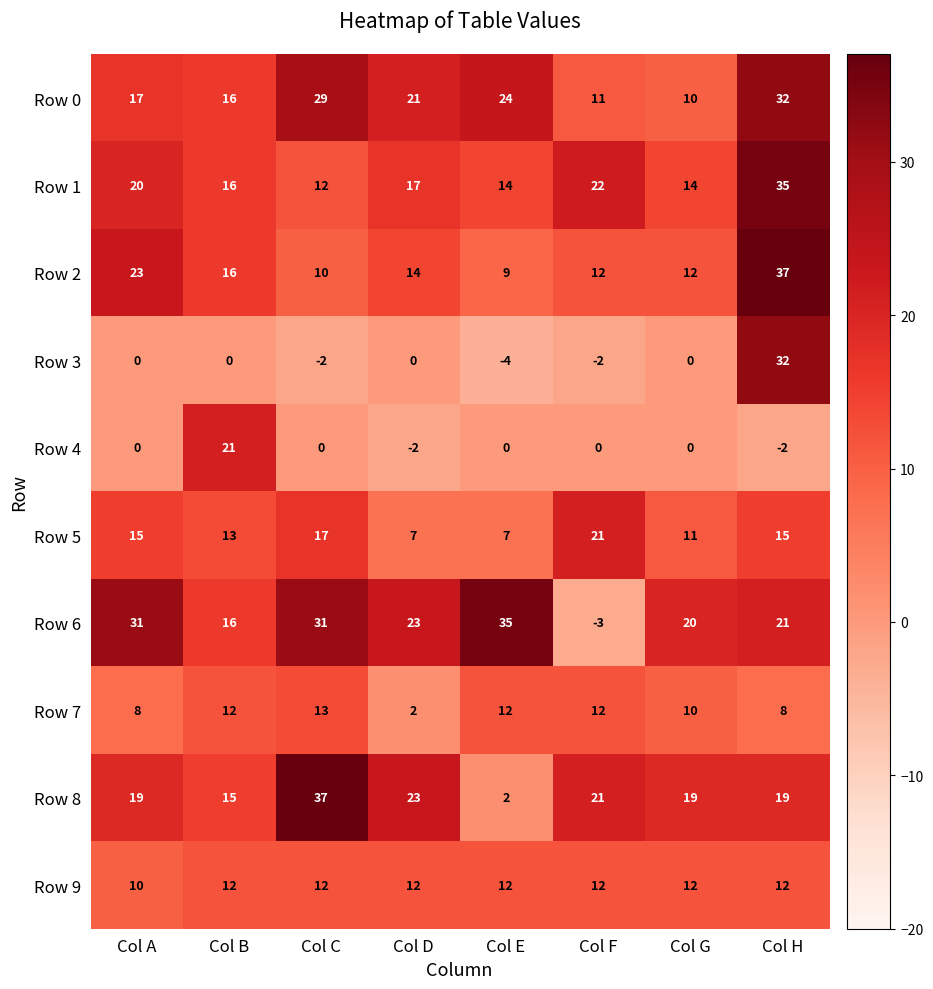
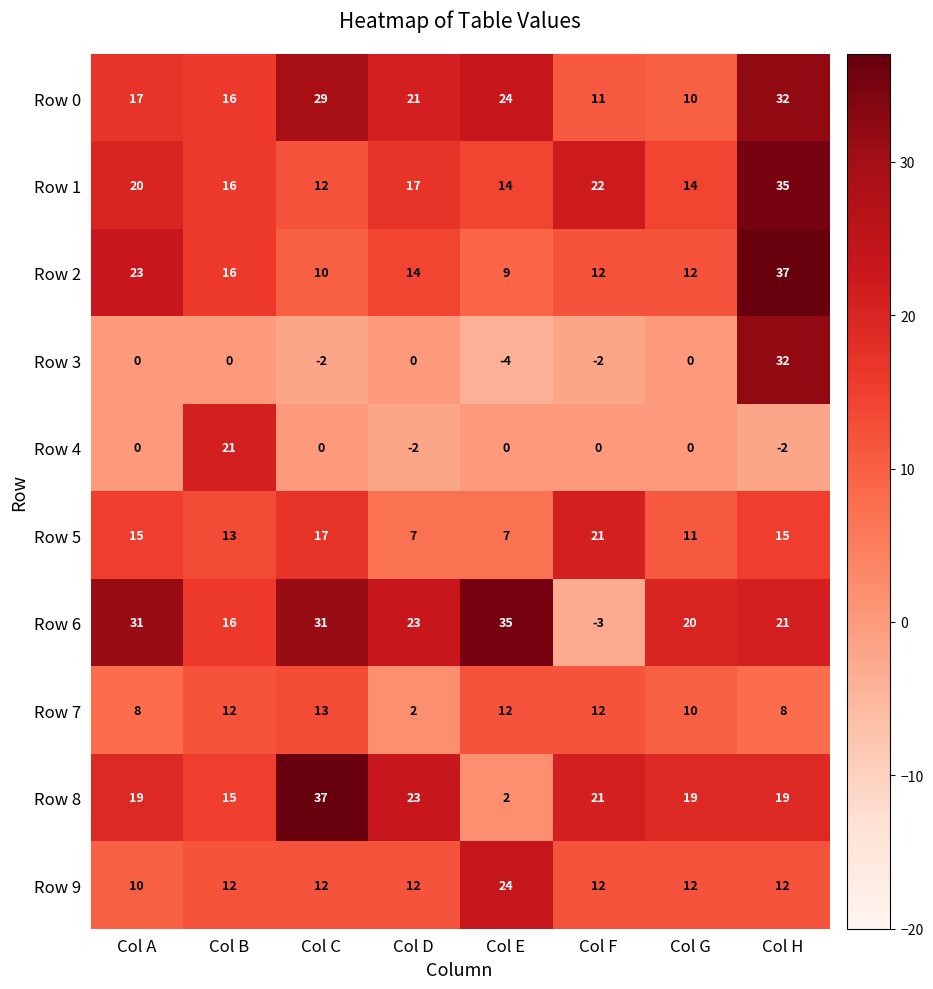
  {
    "Row 0": {
      "Col A": 17,
      "Col B": 16,
      "Col C": 29,
      "Col D": 21,
      "Col E": 24,
      "Col F": 11,
      "Col G": 10,
      "Col H": 32
    },
    "Row 1": {
      "Col A": 20,
      "Col B": 16,
      "Col C": 12,
      "Col D": 17,
      "Col E": 14,
      "Col F": 22,
      "Col G": 14,
      "Col H": 35
    },
    "Row 2": {
      "Col A": 23,
      "Col B": 16,
      "Col C": 10,
      "Col D": 14,
      "Col E": 9,
      "Col F": 12,
      "Col G": 12,
      "Col H": 37
    },
    "Row 3": {
      "Col A": 0,
      "Col B": 0,
      "Col C": -2,
      "Col D": 0,
      "Col E": -4,
      "Col F": -2,
      "Col G": 0,
      "Col H": 32
    },
    "Row 4": {
      "Col A": 0,
      "Col B": 21,
      "Col C": 0,
      "Col D": -2,
      "Col E": 0,
      "Col F": 0,
      "Col G": 0,
      "Col H": -2
    },
    "Row 5": {
      "Col A": 15,
      "Col B": 13,
      "Col C": 17,
      "Col D": 7,
      "Col E": 7,
      "Col F": 21,
      "Col G": 11,
      "Col H": 15
    },
    "Row 6": {
      "Col A": 31,
      "Col B": 16,
      "Col C": 31,
      "Col D": 23,
      "Col E": 35,
      "Col F": -3,
      "Col G": 20,
      "Col H": 21
    },
    "Row 7": {
      "Col A": 8,
      "Col B": 12,
      "Col C": 13,
      "Col D": 2,
      "Col E": 12,
      "Col F": 12,
      "Col G": 10,
      "Col H": 8
    },
    "Row 8": {
      "Col A": 19,
      "Col B": 15,
      "Col C": 37,
      "Col D": 23,
      "Col E": 2,
      "Col F": 21,
      "Col G": 19,
      "Col H": 19
    },
    "Row 9": {
      "Col A": 10,
      "Col B": 12,
      "Col C": 12,
      "Col D": 12,
-     "Col E": 12,
+     "Col E": 24,
      "Col F": 12,
      "Col G": 12,
      "Col H": 12
    }
  }
